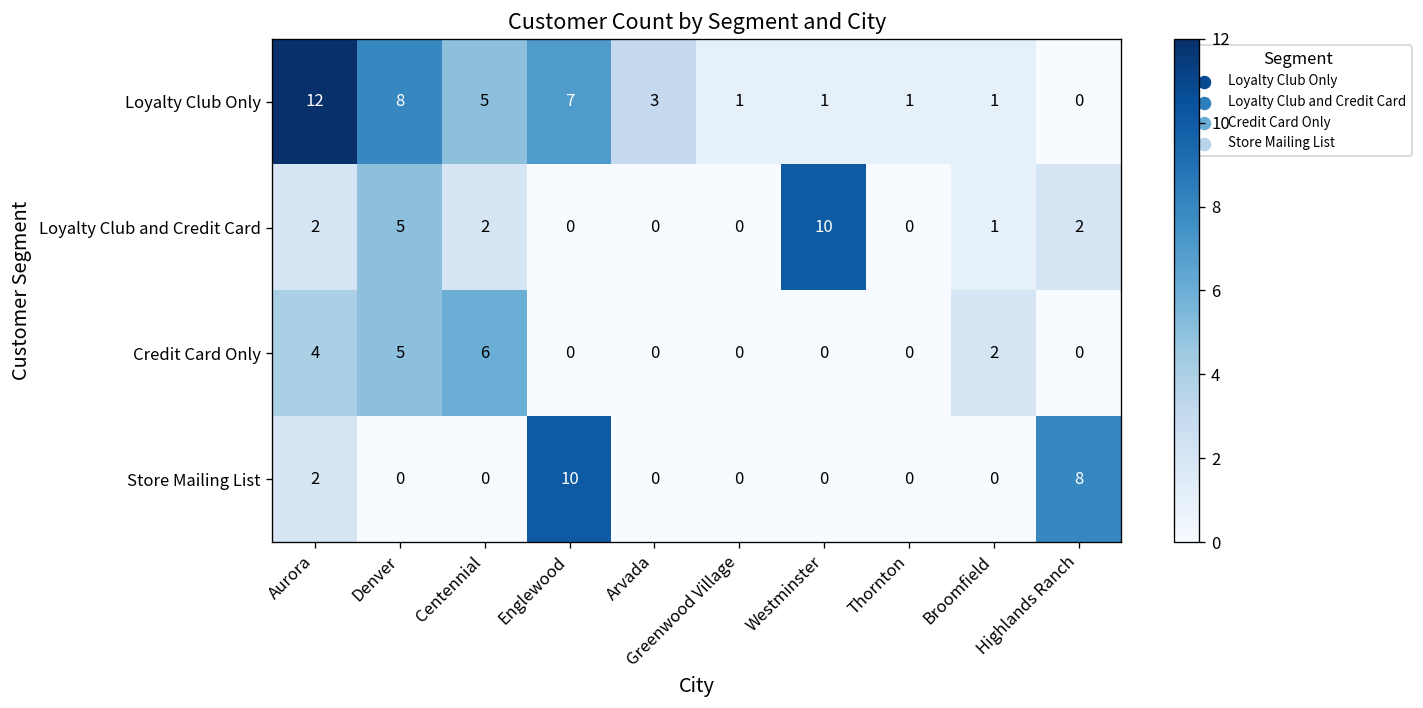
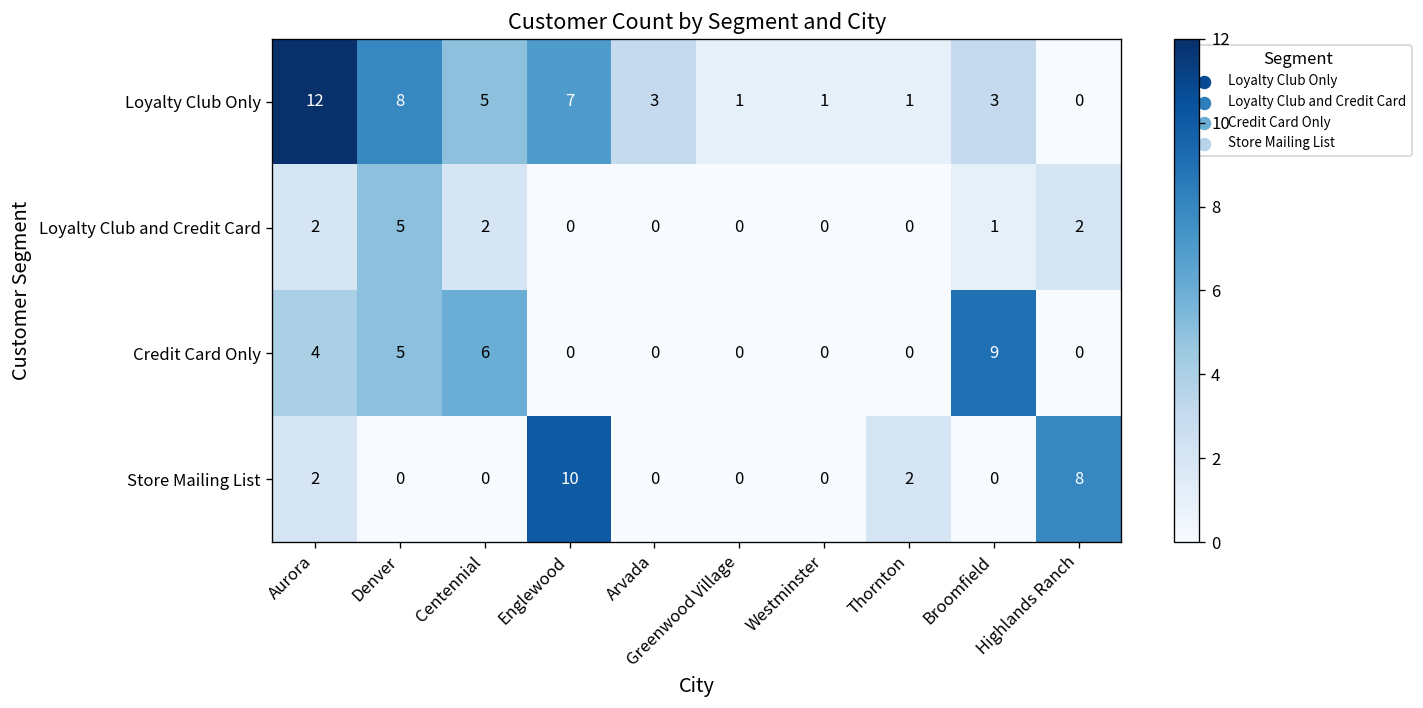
  {
    "Loyalty Club Only": {
      "Aurora": 12,
      "Denver": 8,
      "Centennial": 5,
      "Englewood": 7,
      "Arvada": 3,
      "Greenwood Village": 1,
      "Westminster": 1,
      "Thornton": 1,
-     "Broomfield": 1,
+     "Broomfield": 3,
      "Highlands Ranch": 0
    },
    "Loyalty Club and Credit Card": {
      "Aurora": 2,
      "Denver": 5,
      "Centennial": 2,
      "Englewood": 0,
      "Arvada": 0,
      "Greenwood Village": 0,
-     "Westminster": 10,
+     "Westminster": 0,
      "Thornton": 0,
      "Broomfield": 1,
      "Highlands Ranch": 2
    },
    "Credit Card Only": {
      "Aurora": 4,
      "Denver": 5,
      "Centennial": 6,
      "Englewood": 0,
      "Arvada": 0,
      "Greenwood Village": 0,
      "Westminster": 0,
      "Thornton": 0,
-     "Broomfield": 2,
+     "Broomfield": 9,
      "Highlands Ranch": 0
    },
    "Store Mailing List": {
      "Aurora": 2,
      "Denver": 0,
      "Centennial": 0,
      "Englewood": 10,
      "Arvada": 0,
      "Greenwood Village": 0,
      "Westminster": 0,
-     "Thornton": 0,
+     "Thornton": 2,
      "Broomfield": 0,
      "Highlands Ranch": 8
    }
  }
